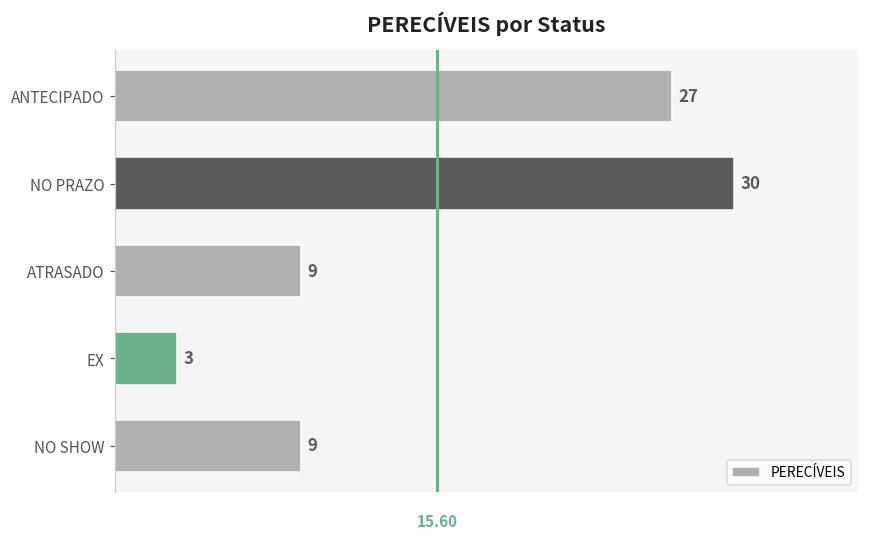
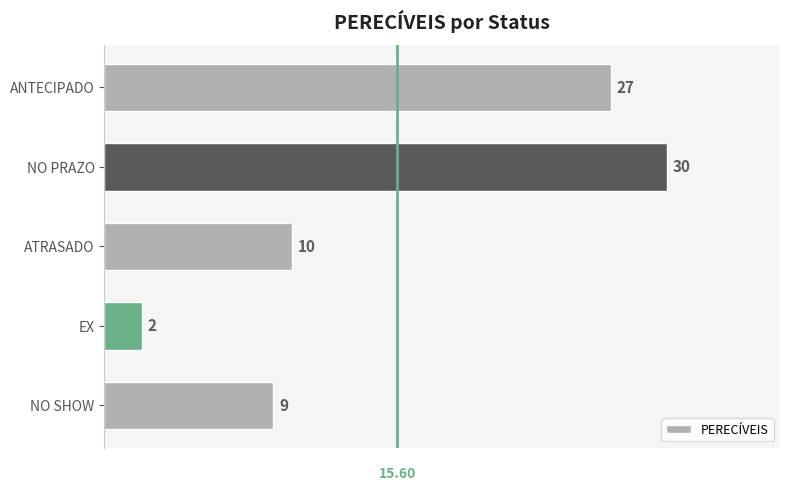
  {
    "ANTECIPADO": 27,
    "NO PRAZO": 30,
-   "ATRASADO": 9,
-   "EX": 3,
+   "ATRASADO": 10,
+   "EX": 2,
    "NO SHOW": 9
  }
